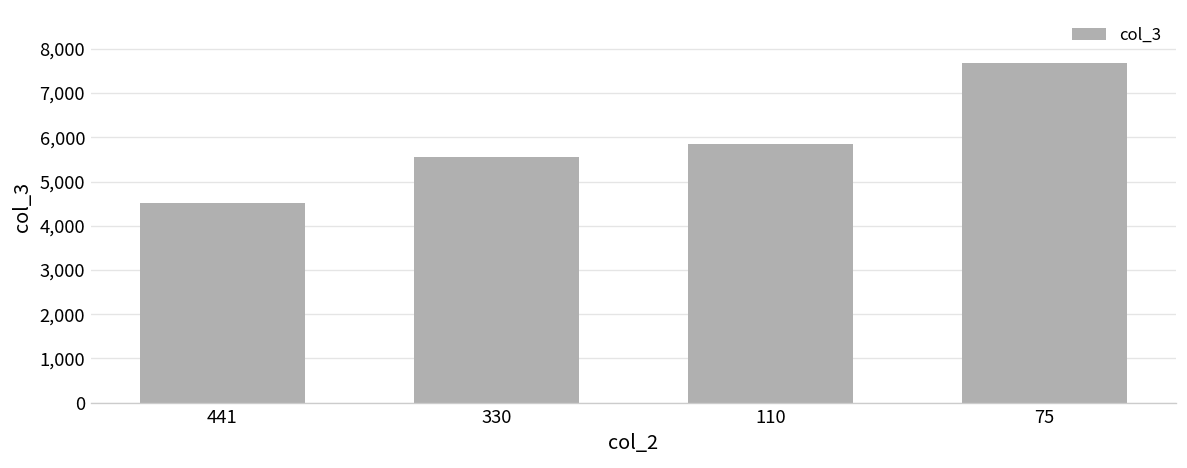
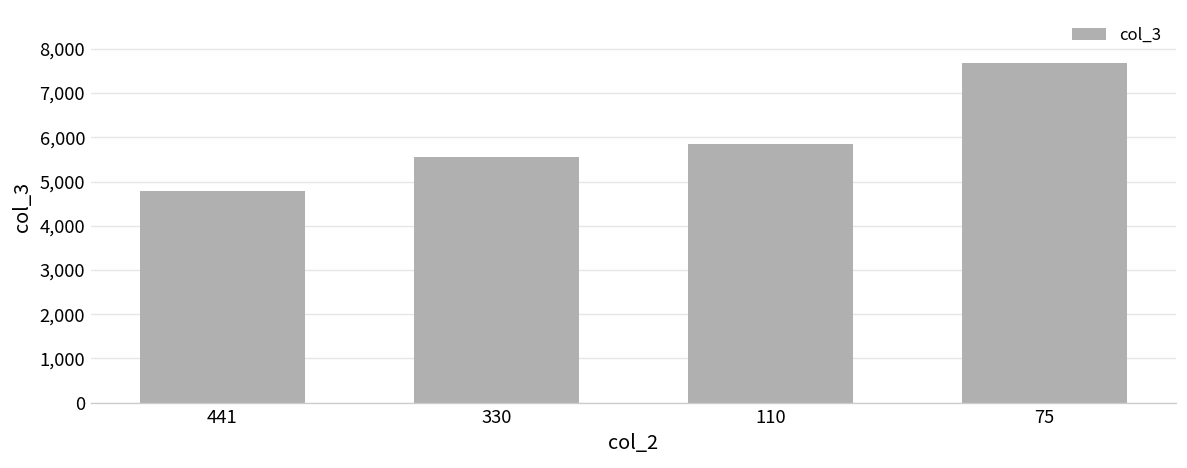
  {
-   "441": "4,500",
+   "441": "4,800",
    "330": "5,600",
    "110": "5,800",
    "75": "7,700"
  }
